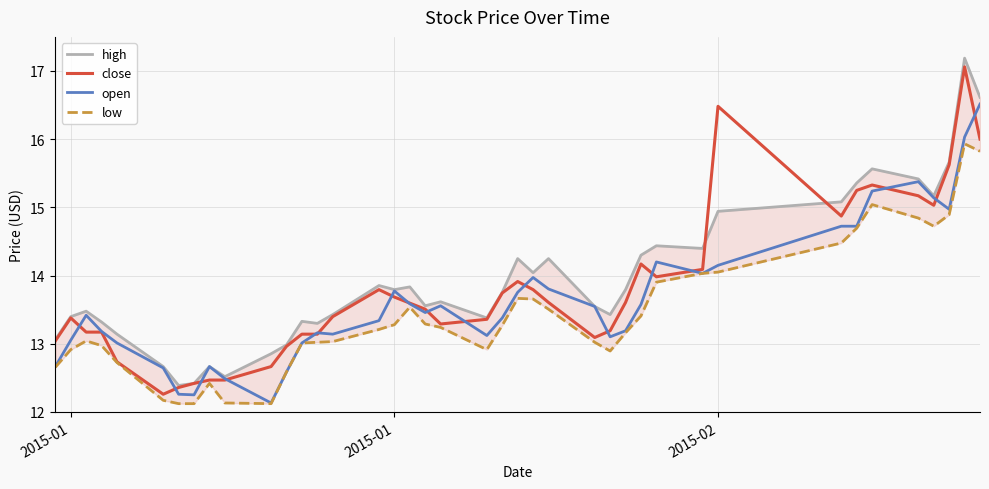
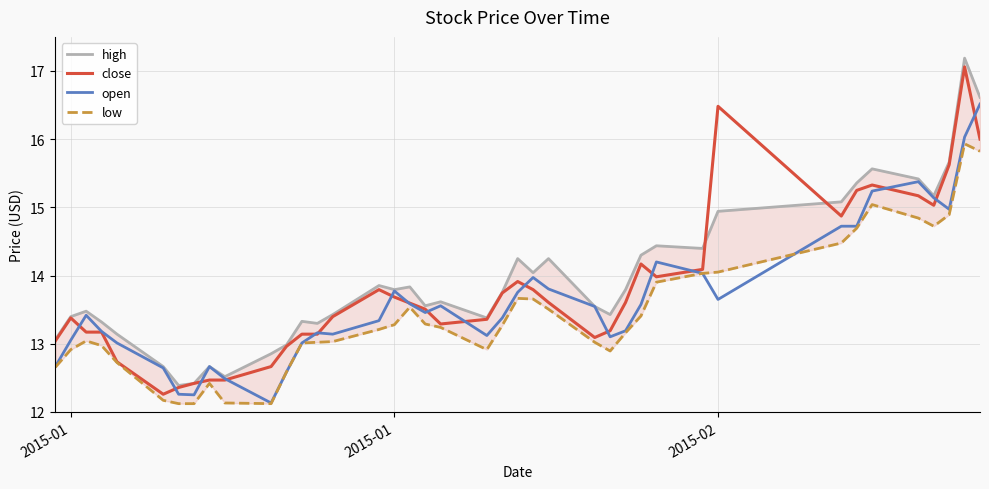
  {
    "high": {
      "2015-02": 14.9
    },
    "close": {
      "2015-02": 16.5
    },
    "open": {
-     "2015-02": 14.2
+     "2015-02": 13.7
    },
    "low": {
      "2015-02": 14.1
    }
  }
